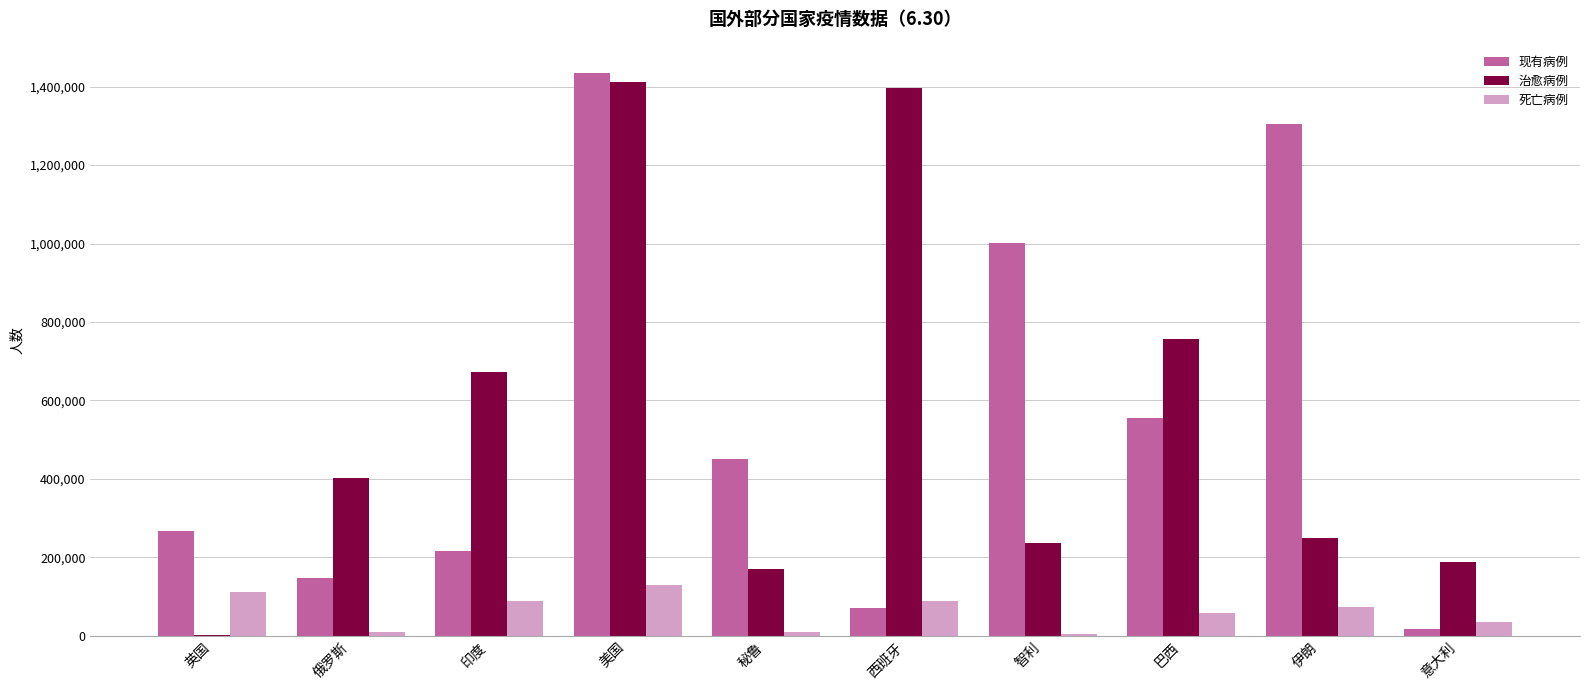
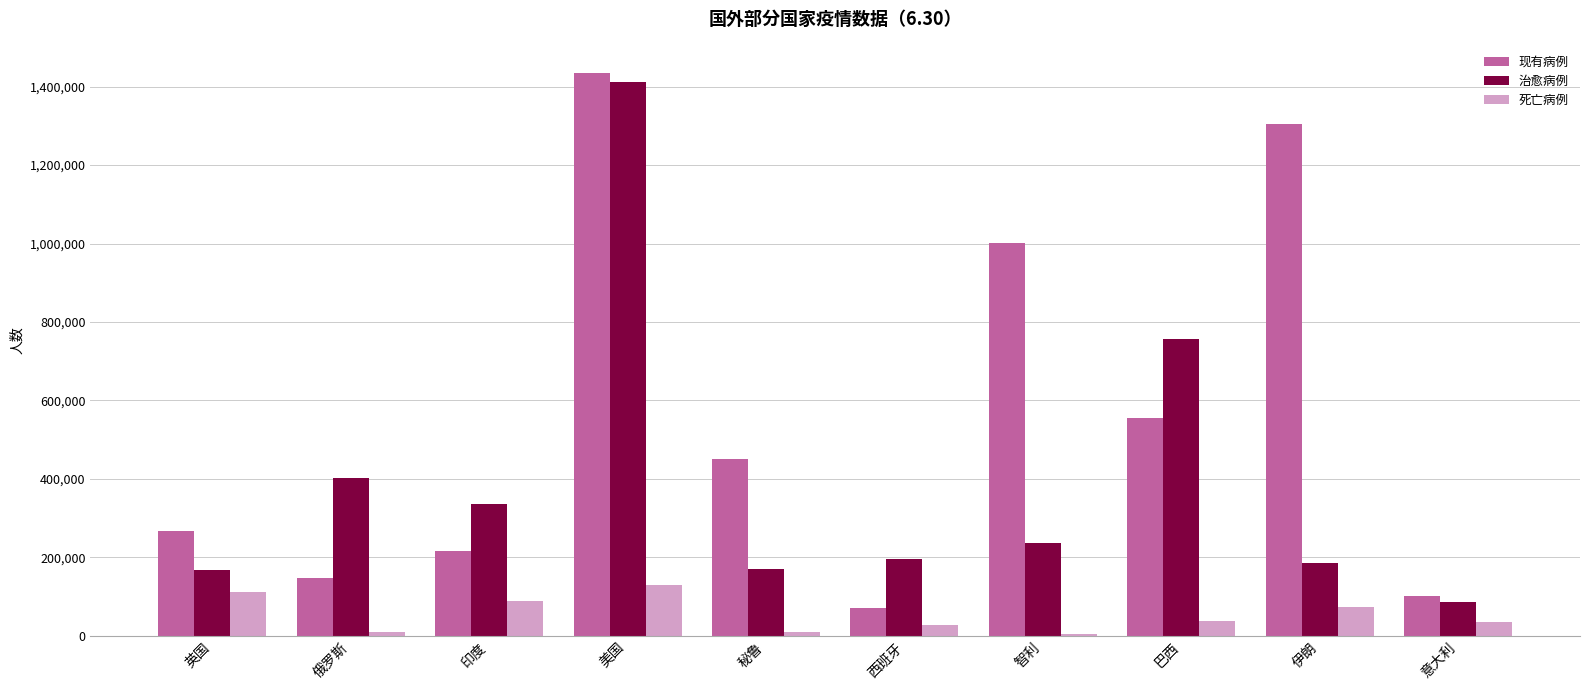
  {
    "现有病例": {
      "英国": "270,000",
      "俄罗斯": "150,000",
      "印度": "220,000",
      "美国": "1,440,000",
      "秘鲁": "450,000",
      "西班牙": "70,000",
      "智利": "1,000,000",
      "巴西": "550,000",
      "伊朗": "1,310,000",
-     "意大利": "20,000"
+     "意大利": "100,000"
    },
    "治愈病例": {
-     "英国": "0",
+     "英国": "170,000",
      "俄罗斯": "400,000",
-     "印度": "670,000",
+     "印度": "340,000",
      "美国": "1,410,000",
      "秘鲁": "170,000",
-     "西班牙": "1,400,000",
+     "西班牙": "200,000",
      "智利": "240,000",
      "巴西": "760,000",
-     "伊朗": "250,000",
-     "意大利": "190,000"
+     "伊朗": "190,000",
+     "意大利": "90,000"
    },
    "死亡病例": {
      "英国": "110,000",
      "俄罗斯": "10,000",
      "印度": "90,000",
      "美国": "130,000",
      "秘鲁": "10,000",
-     "西班牙": "90,000",
-     "巴西": "60,000",
+     "西班牙": "30,000",
+     "巴西": "40,000",
      "伊朗": "70,000",
      "意大利": "30,000"
    }
  }
